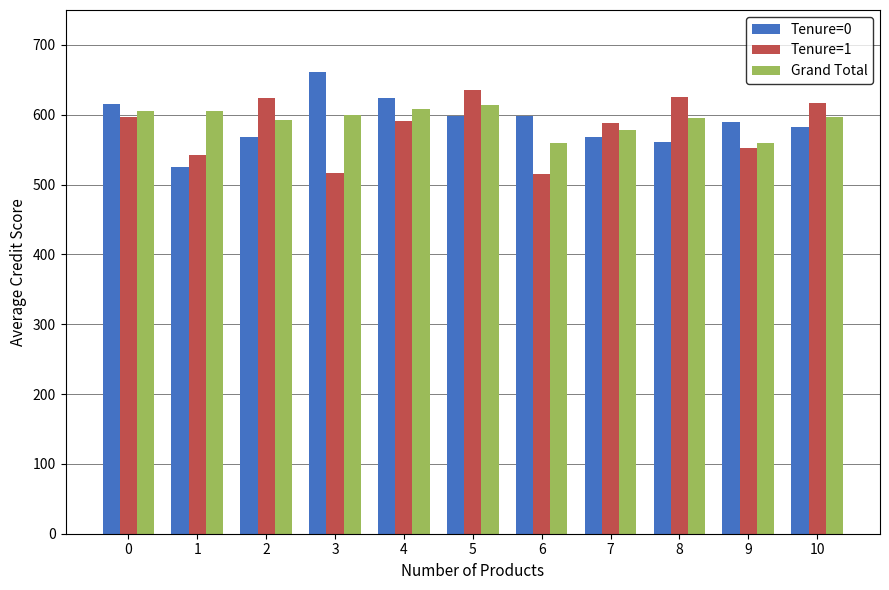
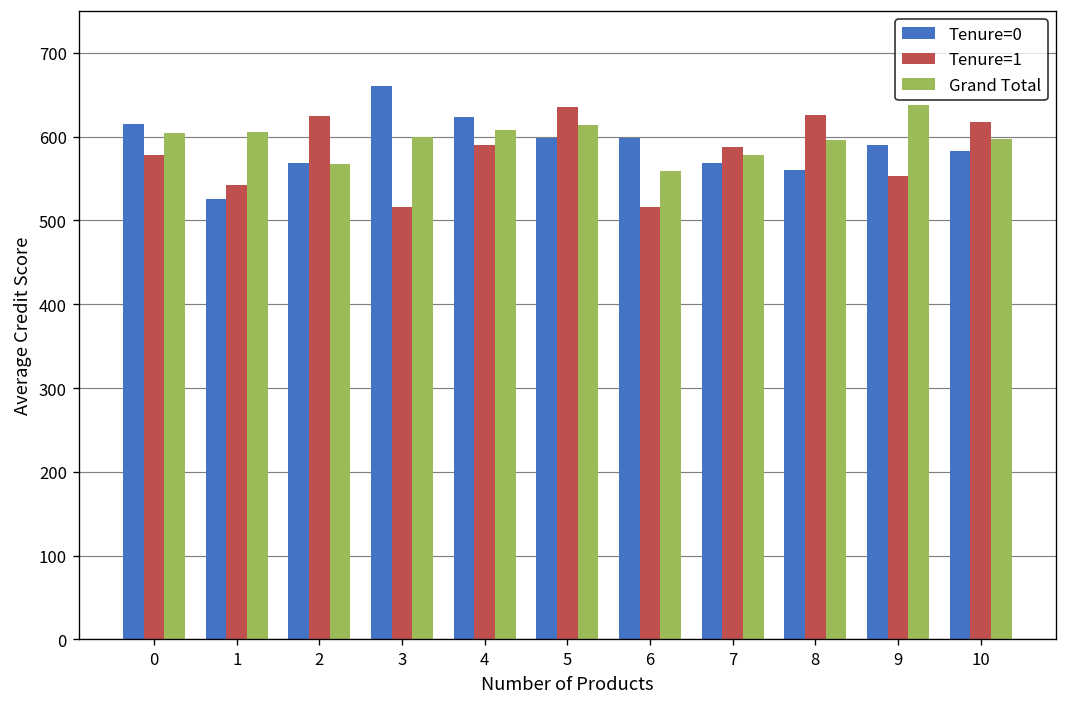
  {
    "Tenure=0": {
      "0": 620,
      "1": 530,
      "2": 570,
      "3": 660,
      "4": 620,
      "5": 600,
      "6": 600,
      "7": 570,
      "8": 560,
      "9": 590,
      "10": 580
    },
    "Tenure=1": {
-     "0": 600,
+     "0": 580,
      "1": 540,
      "2": 620,
      "3": 520,
      "4": 590,
      "5": 640,
      "6": 520,
      "7": 590,
      "8": 630,
      "9": 550,
      "10": 620
    },
    "Grand Total": {
      "0": 600,
      "1": 610,
-     "2": 590,
+     "2": 570,
      "3": 600,
      "4": 610,
      "5": 610,
      "6": 560,
      "7": 580,
      "8": 600,
-     "9": 560,
+     "9": 640,
      "10": 600
    }
  }
